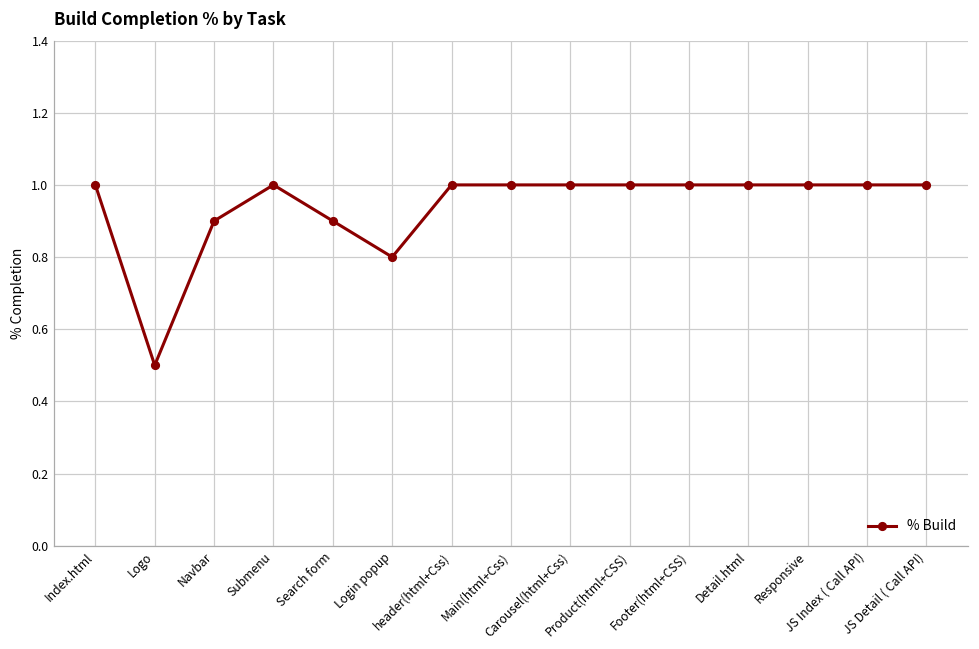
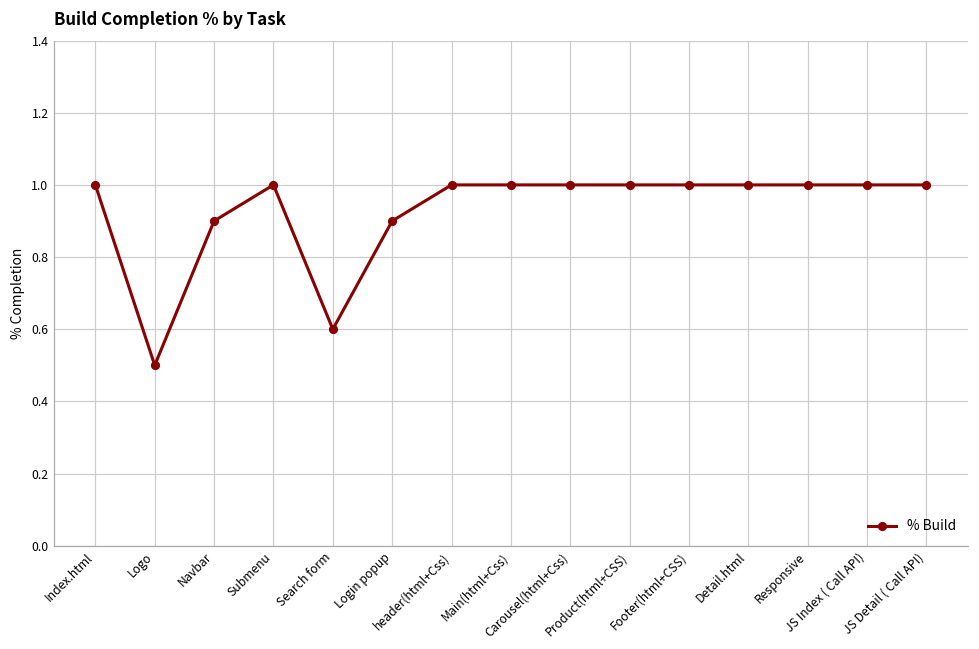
  {
    "Index.html": 1.0,
    "Logo": 0.5,
    "Navbar": 0.9,
    "Submenu": 1.0,
-   "Search form": 0.9,
-   "Login popup": 0.8,
+   "Search form": 0.6,
+   "Login popup": 0.9,
    "header(html+Css)": 1.0,
    "Main(html+Css)": 1.0,
    "Carousel(html+Css)": 1.0,
    "Product(html+CSS)": 1.0,
    "Footer(html+CSS)": 1.0,
    "Detail.html": 1.0,
    "Responsive": 1.0,
    "JS Index ( Call API)": 1.0,
    "JS Detail ( Call API)": 1.0
  }
